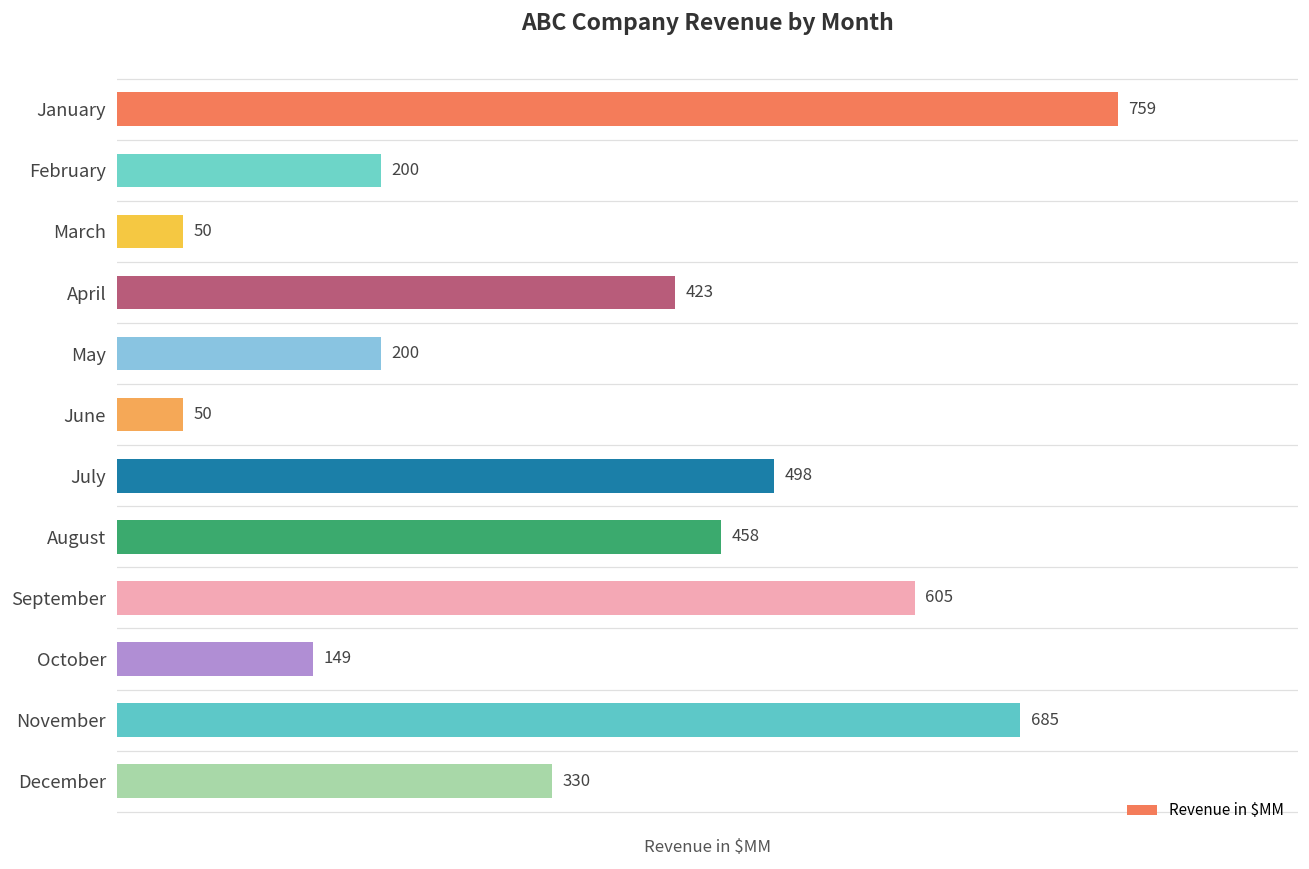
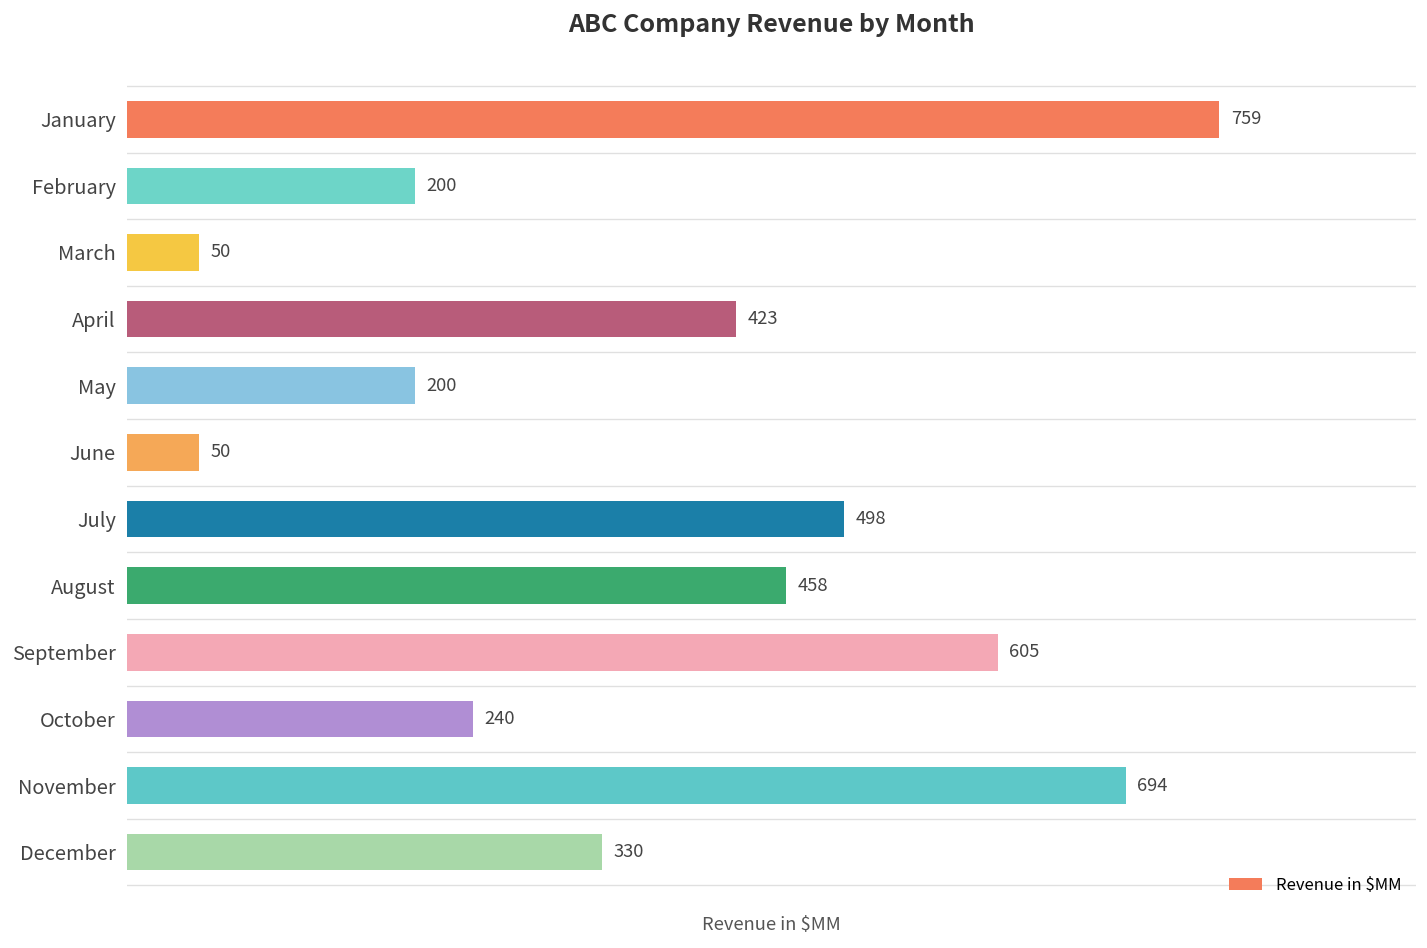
  {
    "January": 759,
    "February": 200,
    "March": 50,
    "April": 423,
    "May": 200,
    "June": 50,
    "July": 498,
    "August": 458,
    "September": 605,
-   "October": 149,
-   "November": 685,
+   "October": 240,
+   "November": 694,
    "December": 330
  }
